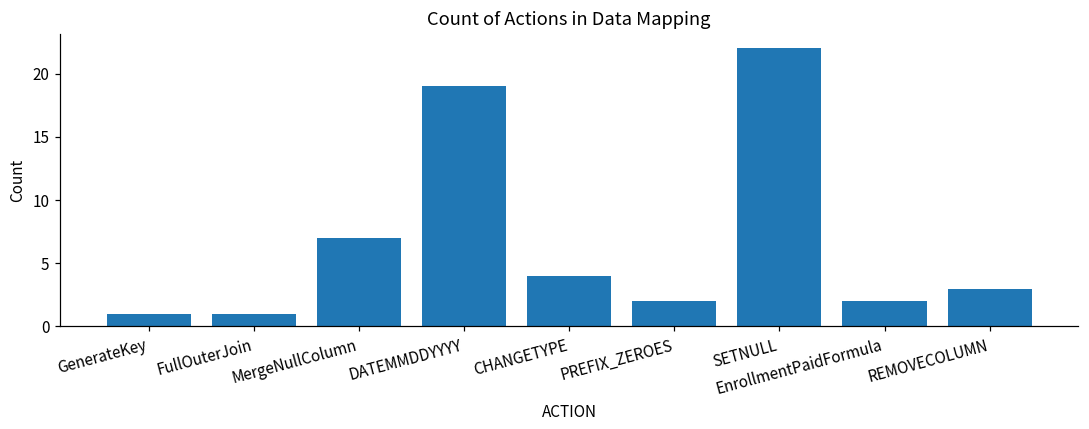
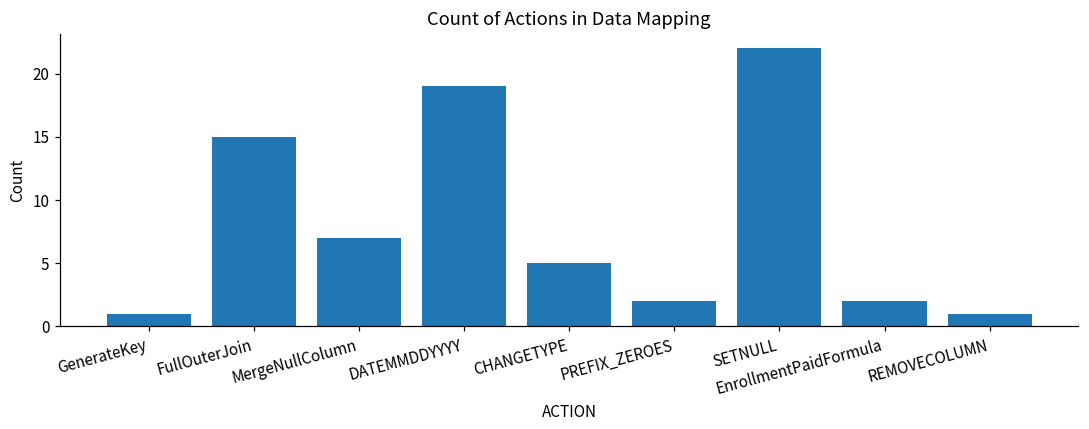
  {
    "GenerateKey": 1,
-   "FullOuterJoin": 1,
+   "FullOuterJoin": 15,
    "MergeNullColumn": 7,
    "DATEMMDDYYYY": 19,
-   "CHANGETYPE": 4,
+   "CHANGETYPE": 5,
    "PREFIX_ZEROES": 2,
    "SETNULL": 22,
    "EnrollmentPaidFormula": 2,
-   "REMOVECOLUMN": 3
+   "REMOVECOLUMN": 1
  }
